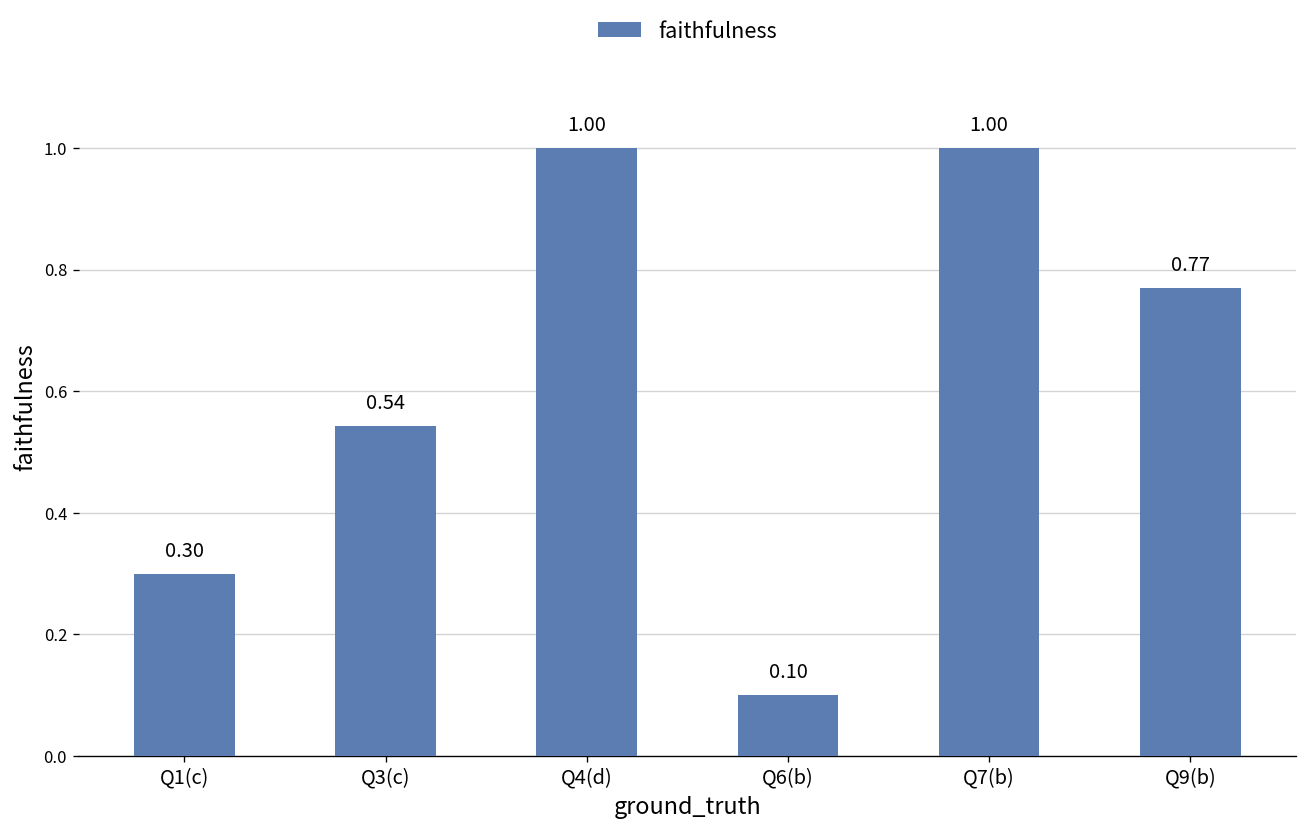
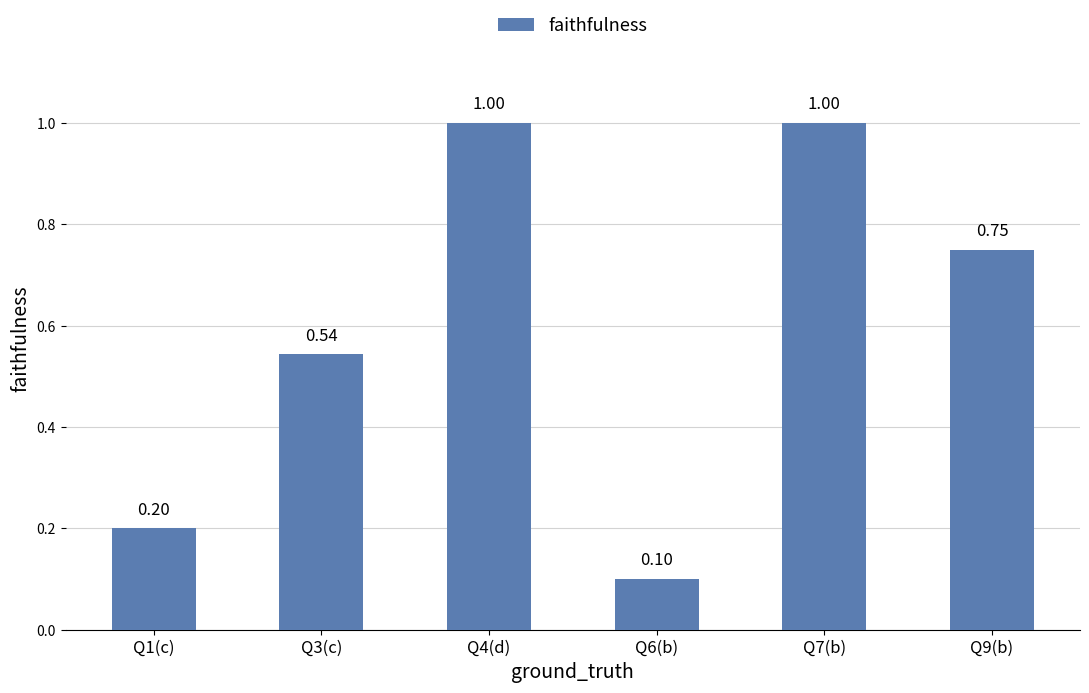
  {
-   "Q1(c)": 0.30,
+   "Q1(c)": 0.20,
    "Q3(c)": 0.54,
    "Q4(d)": 1.00,
    "Q6(b)": 0.10,
    "Q7(b)": 1.00,
-   "Q9(b)": 0.77
+   "Q9(b)": 0.75
  }
